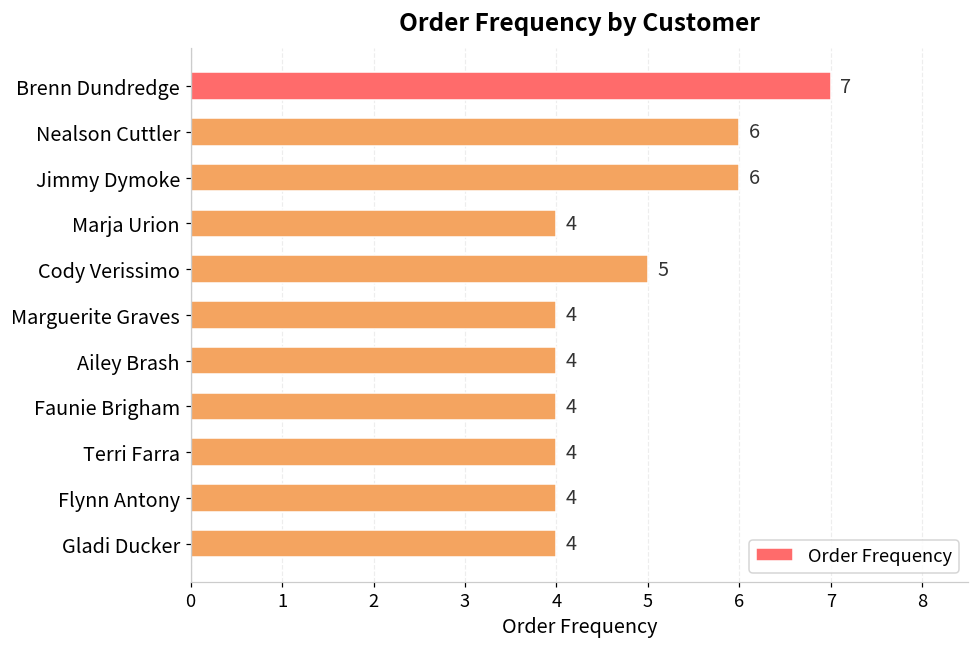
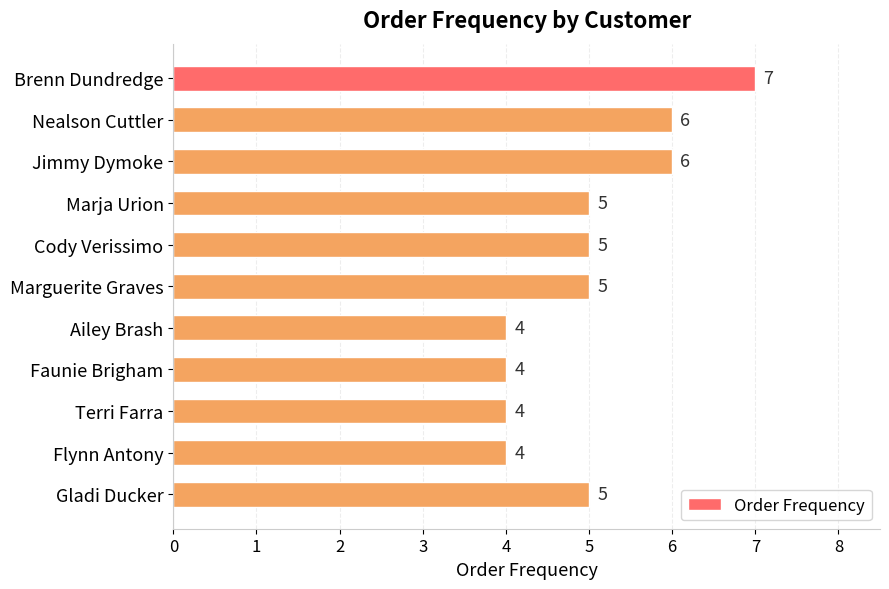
  {
    "Brenn Dundredge": 7,
    "Nealson Cuttler": 6,
    "Jimmy Dymoke": 6,
-   "Marja Urion": 4,
+   "Marja Urion": 5,
    "Cody Verissimo": 5,
-   "Marguerite Graves": 4,
+   "Marguerite Graves": 5,
    "Ailey Brash": 4,
    "Faunie Brigham": 4,
    "Terri Farra": 4,
    "Flynn Antony": 4,
-   "Gladi Ducker": 4
+   "Gladi Ducker": 5
  }
